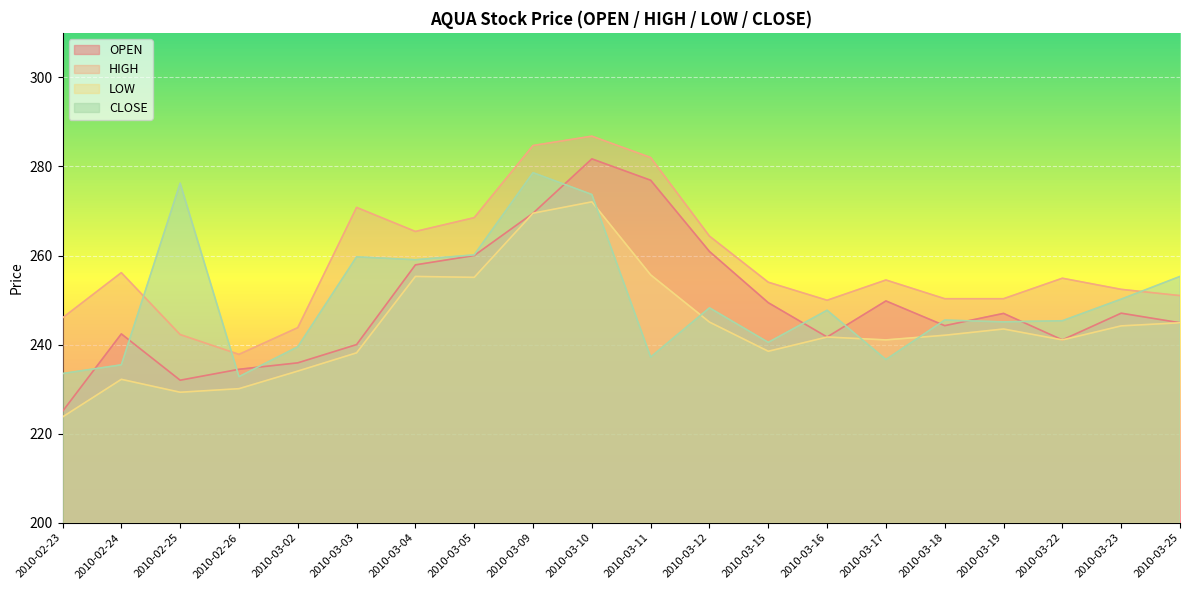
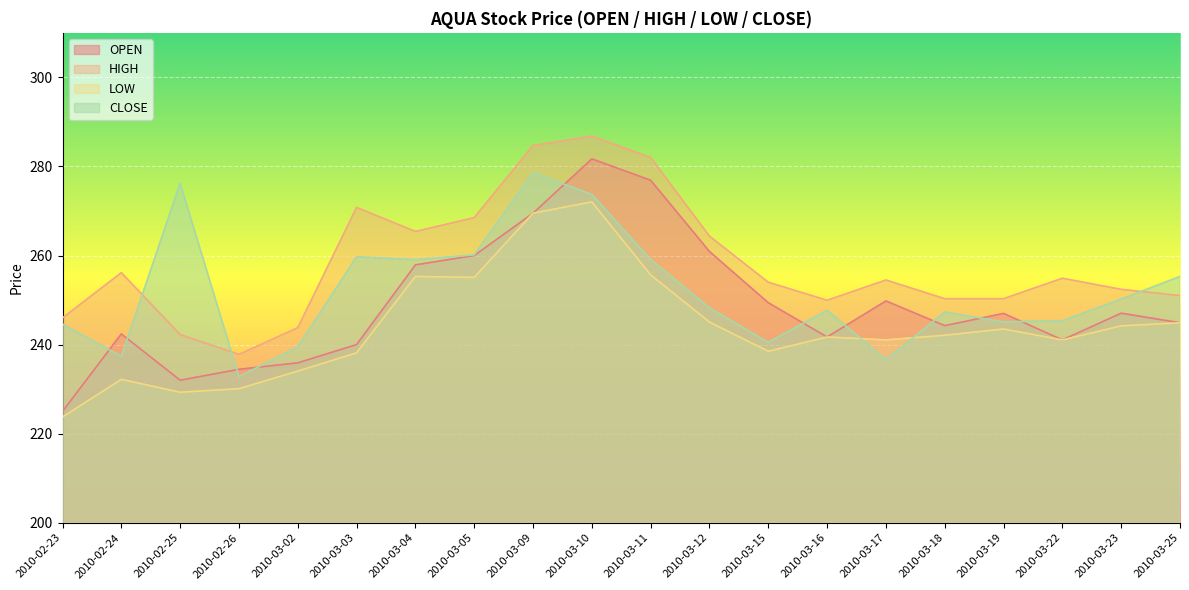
  {
    "CLOSE": {
-     "2010-02-23": 234,
-     "2010-02-24": 235,
+     "2010-02-23": 245,
+     "2010-02-24": 237,
      "2010-02-25": 276,
      "2010-02-26": 233,
      "2010-03-02": 240,
      "2010-03-03": 260,
      "2010-03-04": 259,
      "2010-03-09": 279,
      "2010-03-10": 274,
-     "2010-03-11": 237,
+     "2010-03-11": 259,
      "2010-03-12": 248,
      "2010-03-15": 241,
      "2010-03-16": 248,
      "2010-03-17": 237,
-     "2010-03-18": 246,
+     "2010-03-18": 247,
      "2010-03-19": 245,
      "2010-03-22": 245,
      "2010-03-23": 250,
      "2010-03-25": 255
    }
  }
